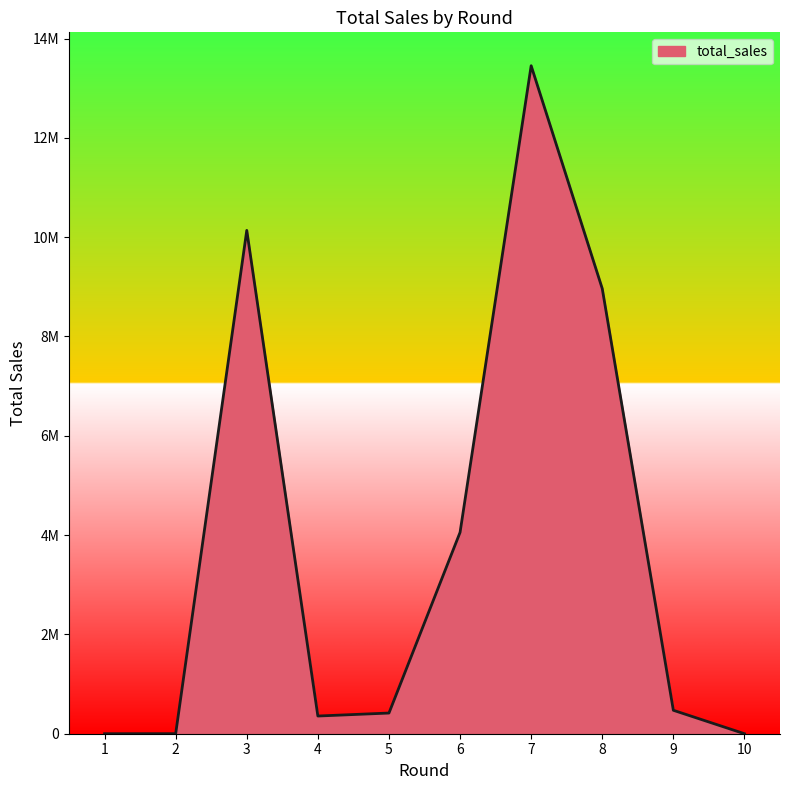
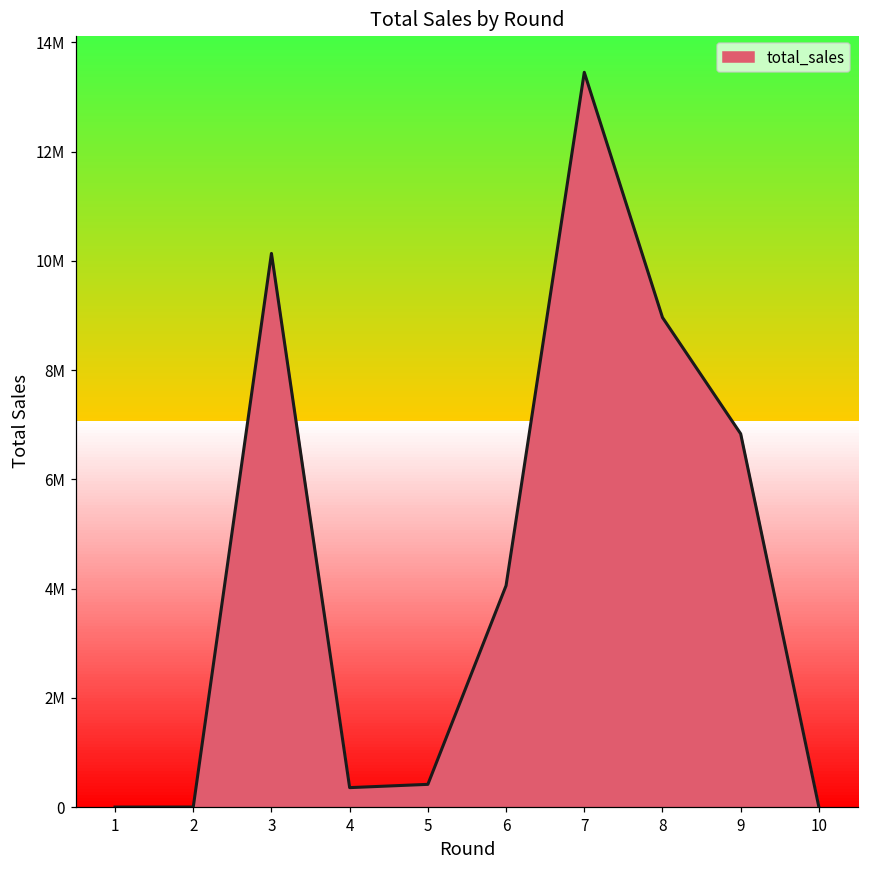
  {
    "1": 0,
    "2": 0,
    "3": 10100000,
    "4": 400000,
    "5": 400000,
    "6": 4100000,
    "7": 13500000,
    "8": 9000000,
-   "9": 500000,
+   "9": 6800000,
    "10": 0
  }
